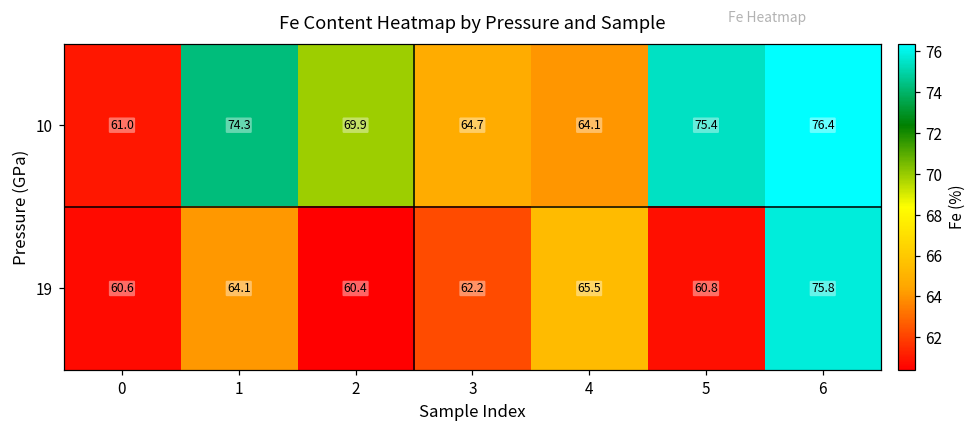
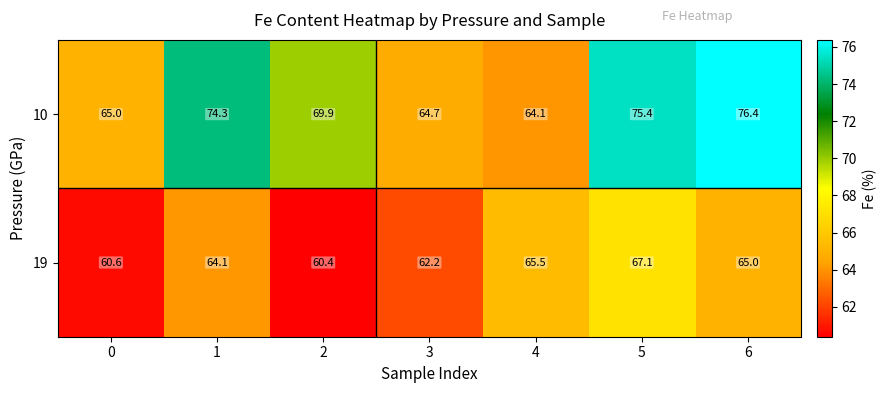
  {
    "10": {
-     "0": 61.0
+     "0": 65.0
    },
    "19": {
-     "5": 60.8,
-     "6": 75.8
+     "5": 67.1,
+     "6": 65.0
    }
  }
